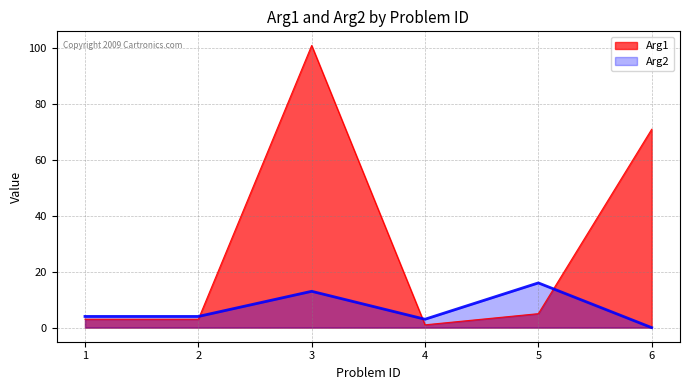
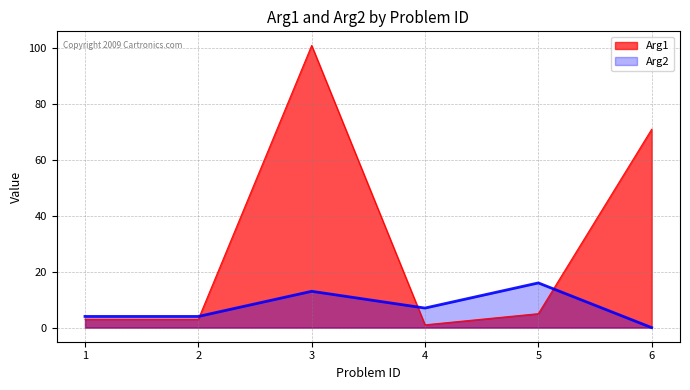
  {
    "Arg1": {
      "1": 3,
      "2": 3,
      "3": 101,
      "4": 1,
      "5": 5,
      "6": 71
    },
    "Arg2": {
      "1": 4,
      "2": 4,
      "3": 13,
-     "4": 3,
+     "4": 7,
      "5": 16,
      "6": 0
    }
  }
